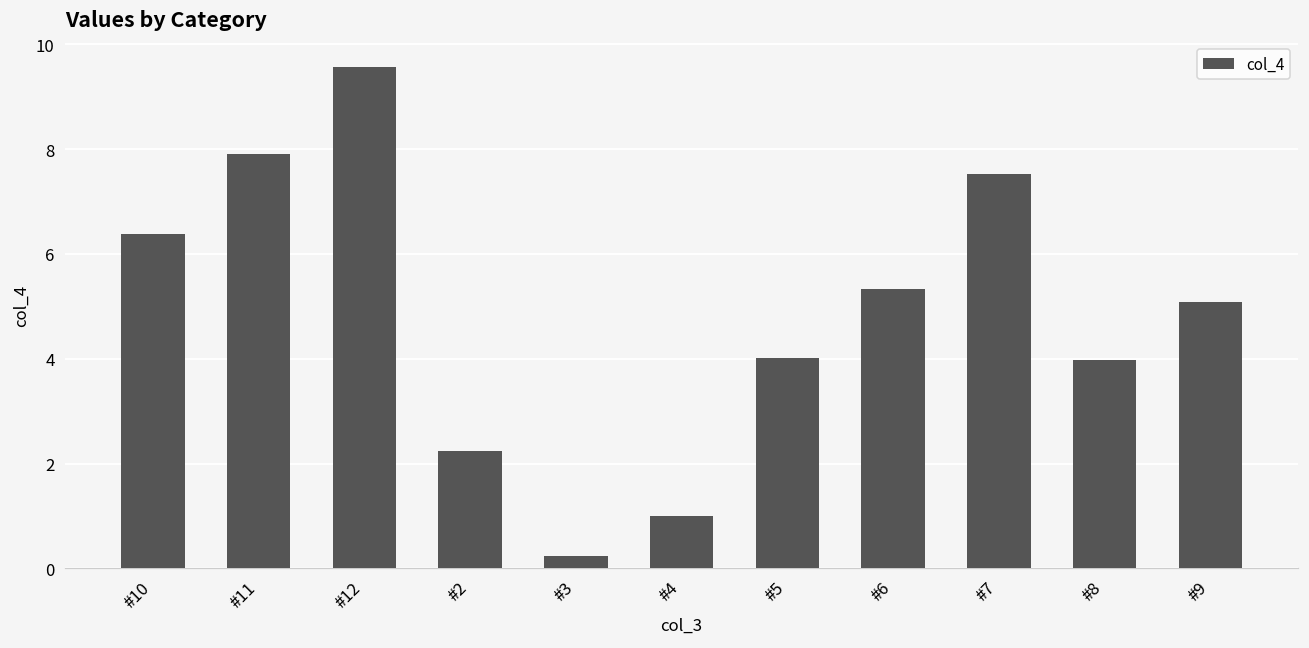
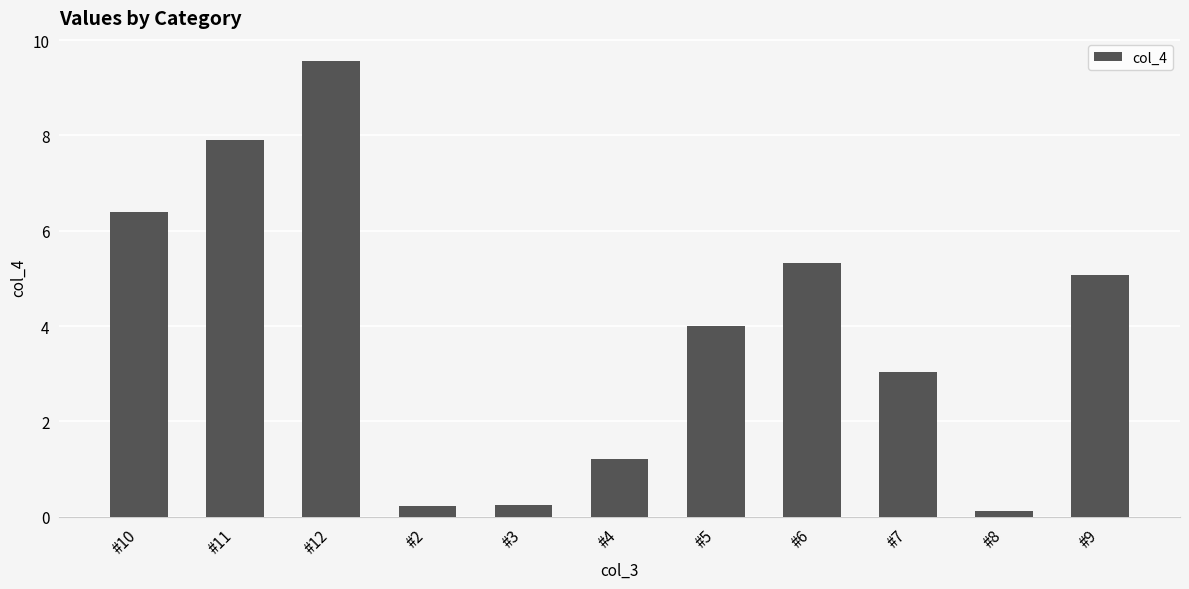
  {
    "#10": 6.4,
    "#11": 7.9,
    "#12": 9.6,
-   "#2": 2.2,
+   "#2": 0.2,
    "#3": 0.2,
-   "#4": 1.0,
+   "#4": 1.2,
    "#5": 4.0,
    "#6": 5.3,
-   "#7": 7.5,
-   "#8": 4.0,
+   "#7": 3.0,
+   "#8": 0.1,
    "#9": 5.1
  }
